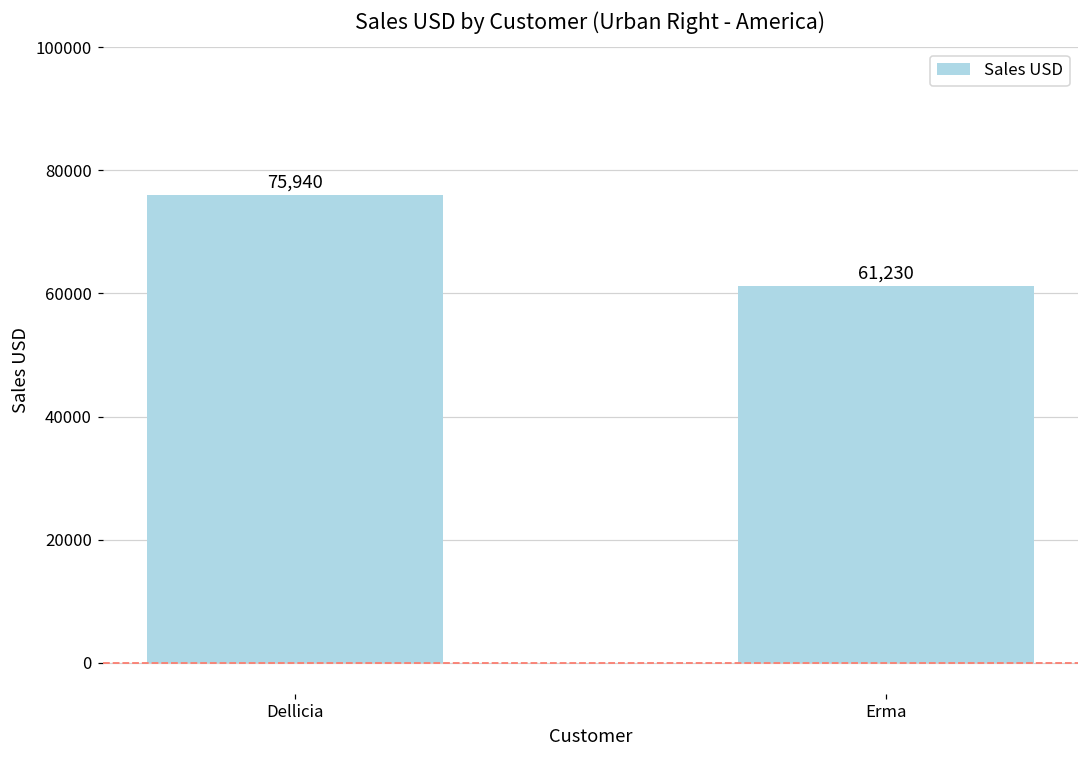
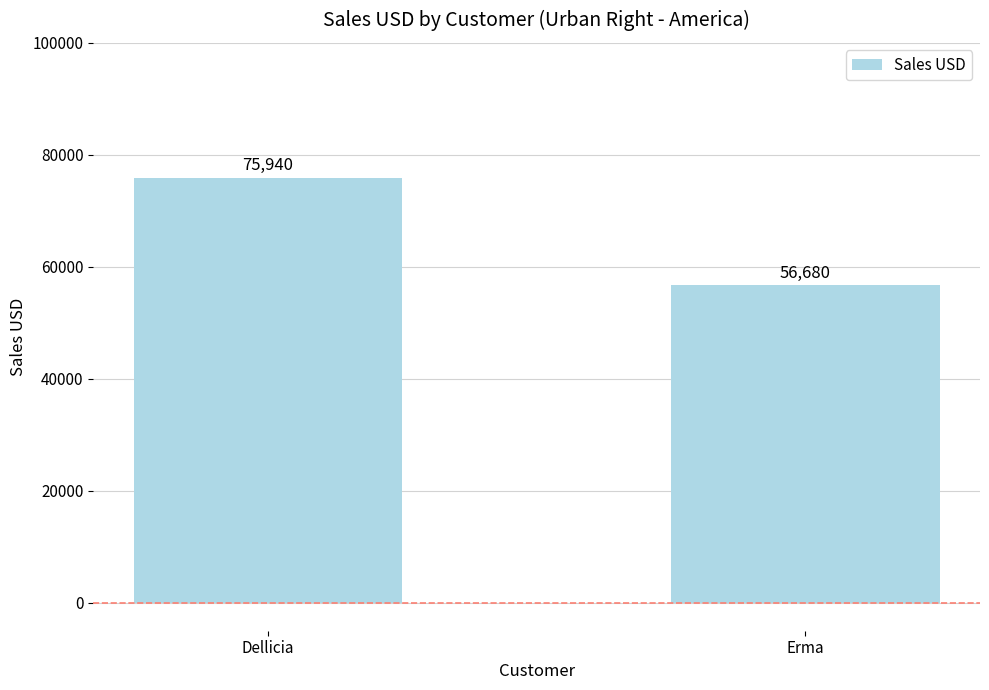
  {
    "Dellicia": "75,940",
-   "Erma": "61,230"
+   "Erma": "56,680"
  }
